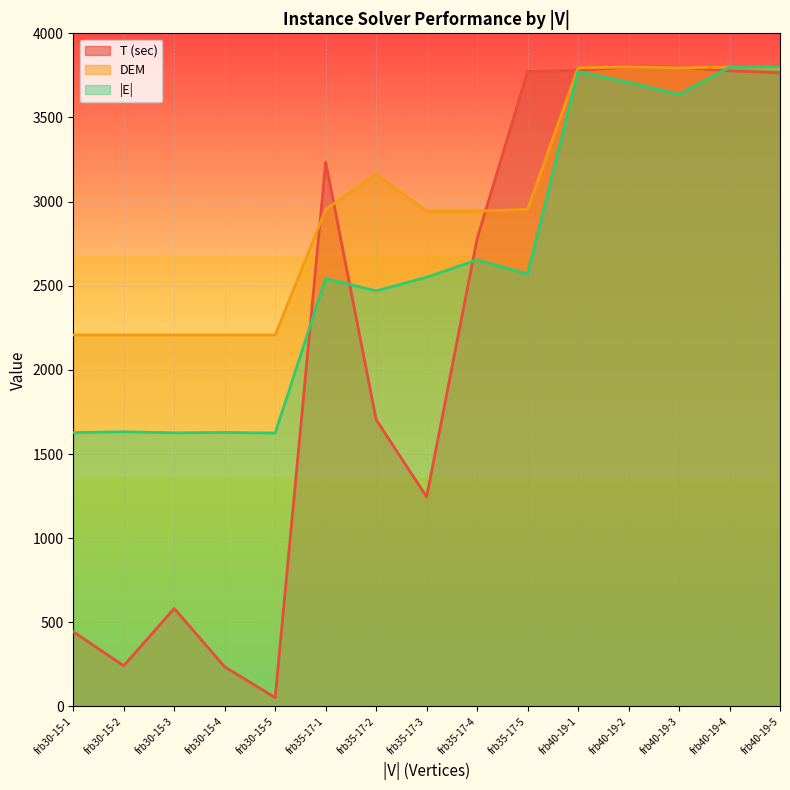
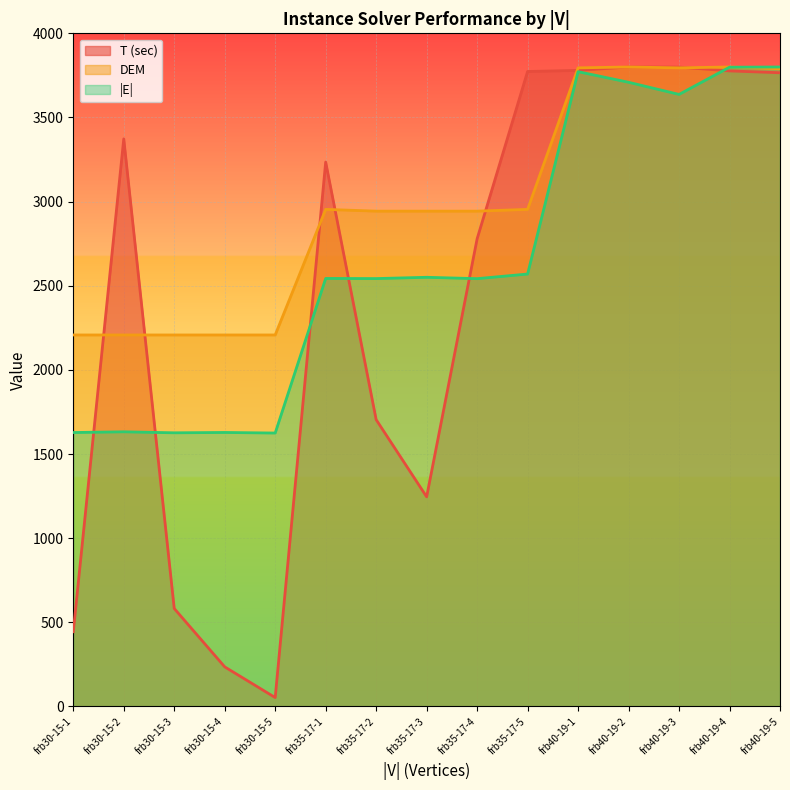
  {
    "T (sec)": {
      "frb30-15-1": 440,
-     "frb30-15-2": 240,
+     "frb30-15-2": 3370,
      "frb30-15-3": 580,
      "frb30-15-4": 230,
      "frb30-15-5": 50,
      "frb35-17-1": 3230,
      "frb35-17-2": 1700,
      "frb35-17-3": 1250,
      "frb35-17-4": 2780,
      "frb35-17-5": 3770,
      "frb40-19-4": 3780,
      "frb40-19-5": 3770
    },
    "DEM": {
      "frb30-15-1": 2210,
      "frb30-15-2": 2210,
      "frb30-15-3": 2210,
      "frb30-15-4": 2210,
      "frb30-15-5": 2210,
      "frb35-17-1": 2950,
-     "frb35-17-2": 3160,
+     "frb35-17-2": 2940,
      "frb35-17-3": 2940,
      "frb35-17-4": 2940,
      "frb35-17-5": 2950
    },
    "|E|": {
      "frb30-15-1": 1630,
      "frb30-15-2": 1630,
      "frb30-15-3": 1630,
      "frb30-15-4": 1630,
      "frb30-15-5": 1620,
      "frb35-17-1": 2540,
-     "frb35-17-2": 2470,
+     "frb35-17-2": 2540,
      "frb35-17-3": 2550,
-     "frb35-17-4": 2650,
+     "frb35-17-4": 2540,
      "frb35-17-5": 2570,
      "frb40-19-2": 3710,
      "frb40-19-3": 3640
    }
  }
